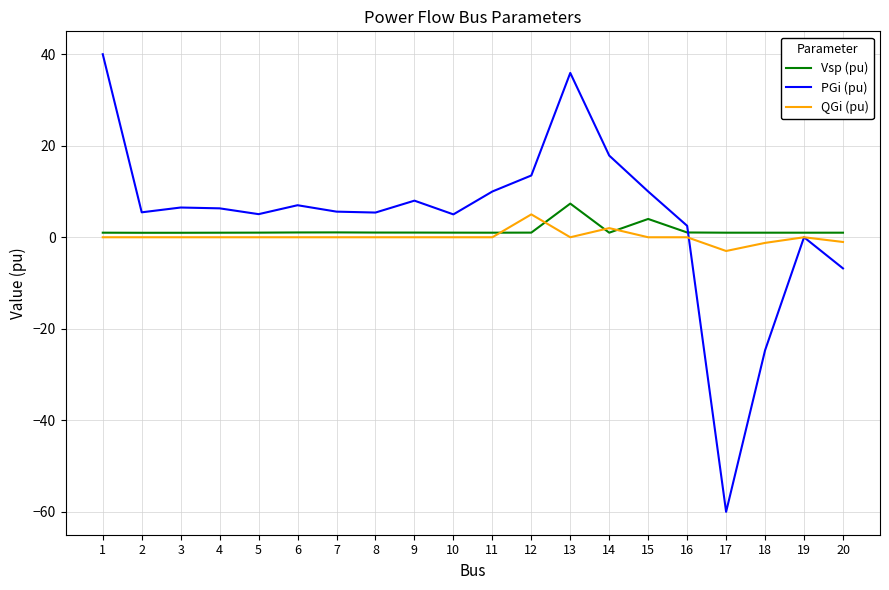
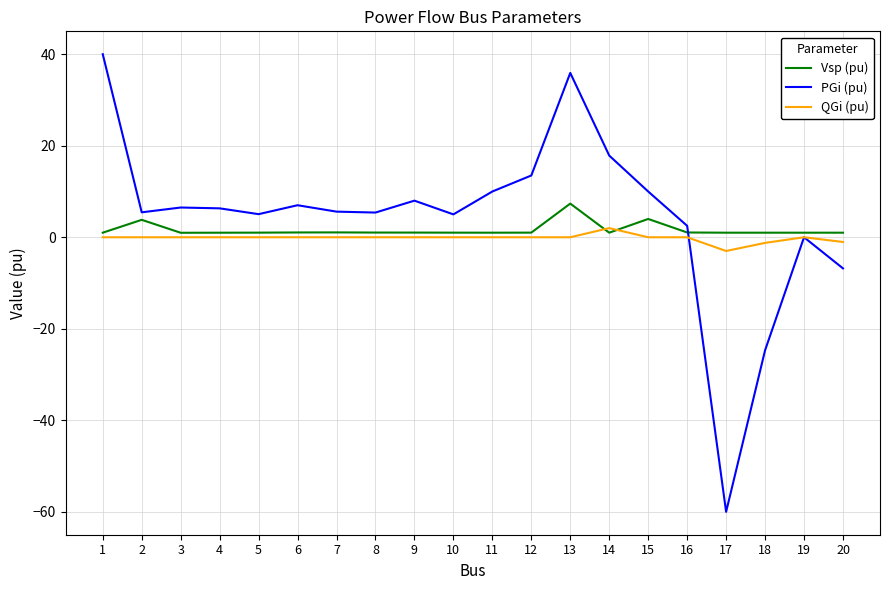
  {
    "Vsp (pu)": {
      "1": 1,
-     "2": 1,
+     "2": 4,
      "3": 1,
      "4": 1,
      "5": 1,
      "6": 1,
      "7": 1,
      "8": 1,
      "9": 1,
      "10": 1,
      "11": 1,
      "12": 1,
      "13": 7,
      "14": 1,
      "15": 4,
      "16": 1,
      "17": 1,
      "18": 1,
      "19": 1,
      "20": 1
    },
    "PGi (pu)": {
      "1": 40,
      "2": 5,
      "3": 7,
      "4": 6,
      "5": 5,
      "6": 7,
      "7": 6,
      "8": 5,
      "9": 8,
      "10": 5,
      "11": 10,
      "12": 14,
      "13": 36,
      "14": 18,
      "15": 10,
      "16": 3,
      "17": -60,
      "18": -25,
      "20": -7
    },
    "QGi (pu)": {
      "1": 0,
      "2": 0,
      "3": 0,
      "4": 0,
      "5": 0,
      "6": 0,
      "7": 0,
      "8": 0,
      "9": 0,
      "10": 0,
      "11": 0,
-     "12": 5,
+     "12": 0,
      "13": 0,
      "14": 2,
      "15": 0,
      "16": 0,
      "17": -3,
      "18": -1,
      "20": -1
    }
  }
